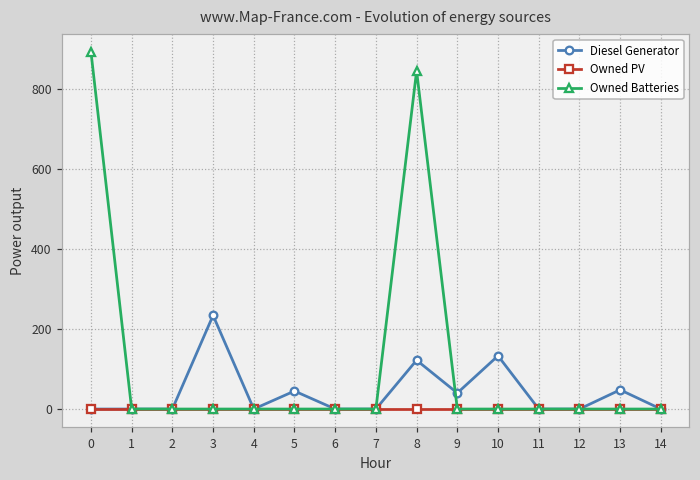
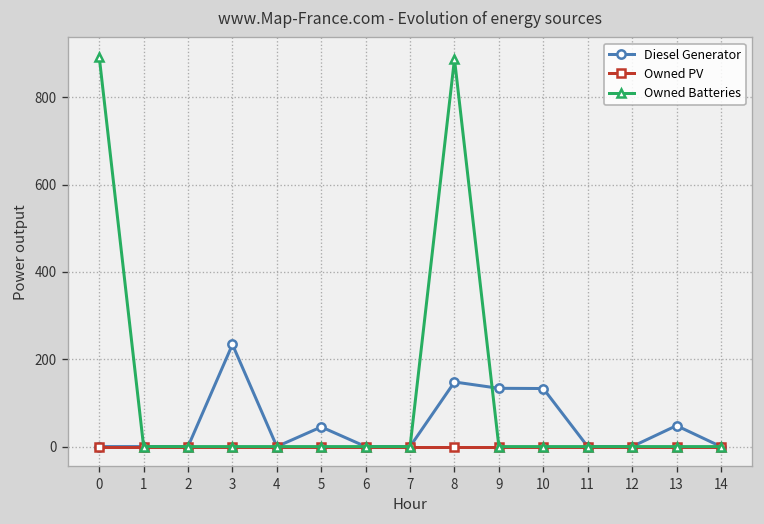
  {
    "Diesel Generator": {
      "3": 230,
      "5": 50,
-     "8": 120,
-     "9": 40,
+     "8": 150,
+     "9": 130,
      "10": 130,
      "13": 50
    },
    "Owned PV": {
      "8": 0
    },
    "Owned Batteries": {
      "0": 890,
-     "8": 850
+     "8": 890
    }
  }
